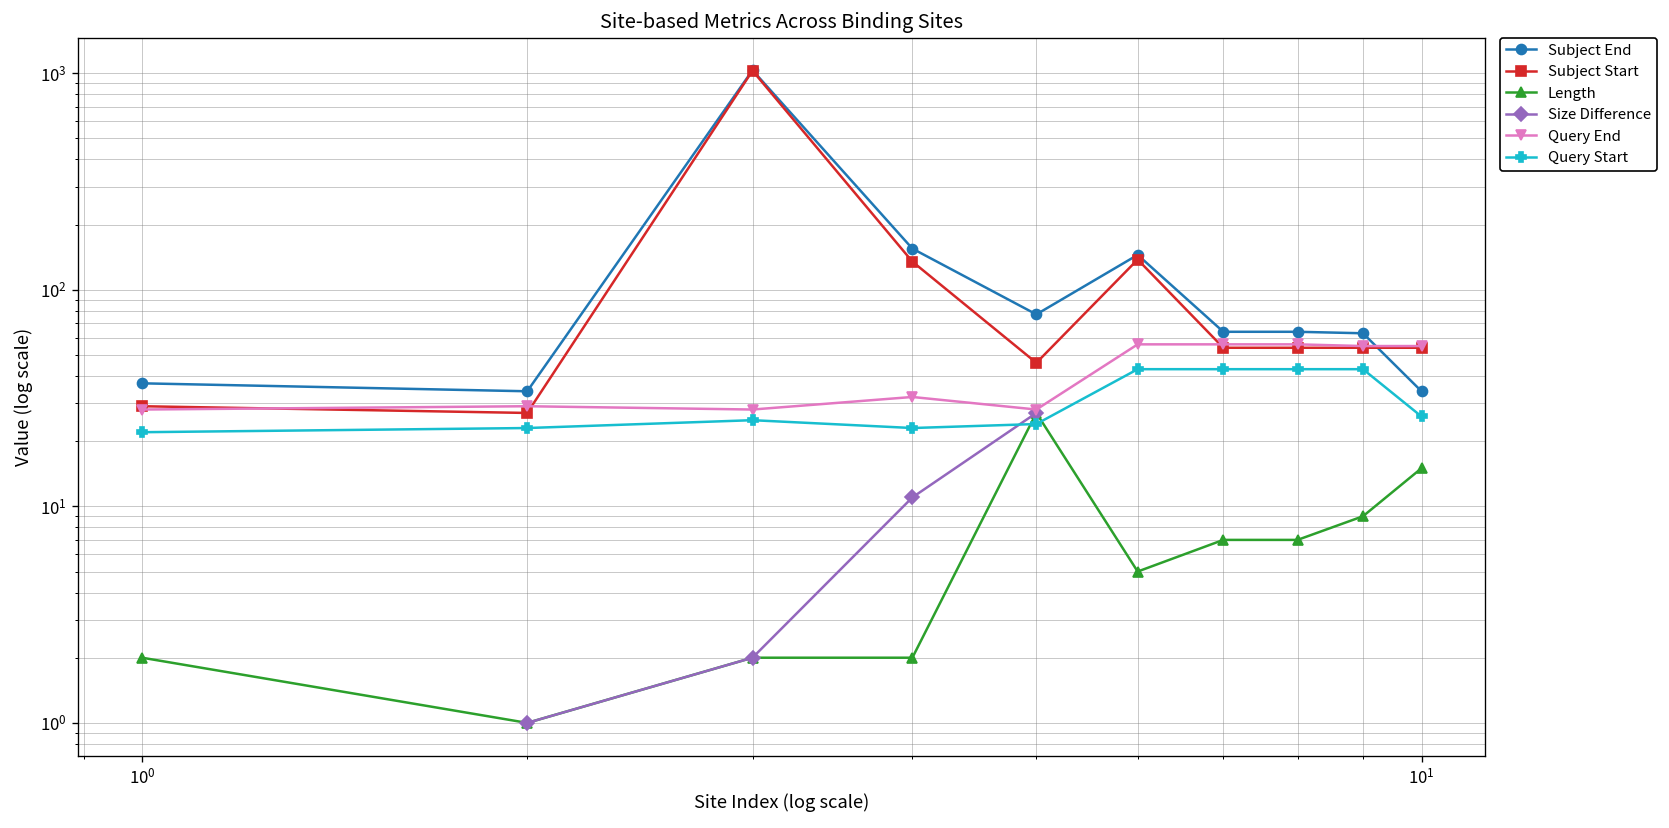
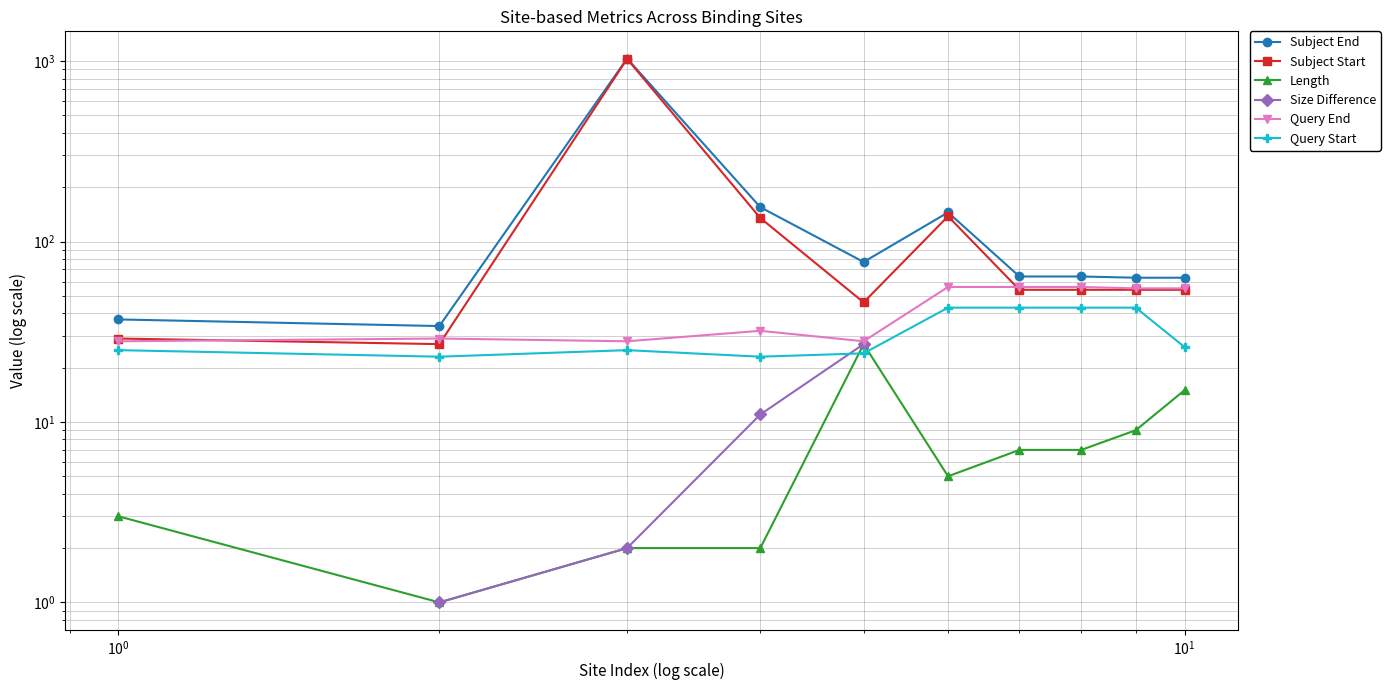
  {
    "Subject End": {
      "10^0": 37,
-     "10^1": 34
+     "10^1": 63
    },
    "Subject Start": {
      "10^0": 29
    },
    "Length": {
-     "10^0": 2,
+     "10^0": 3,
      "10^1": 15
    },
    "Query End": {
      "10^0": 28
    },
    "Query Start": {
-     "10^0": 22,
+     "10^0": 25,
      "10^1": 26
    }
  }
